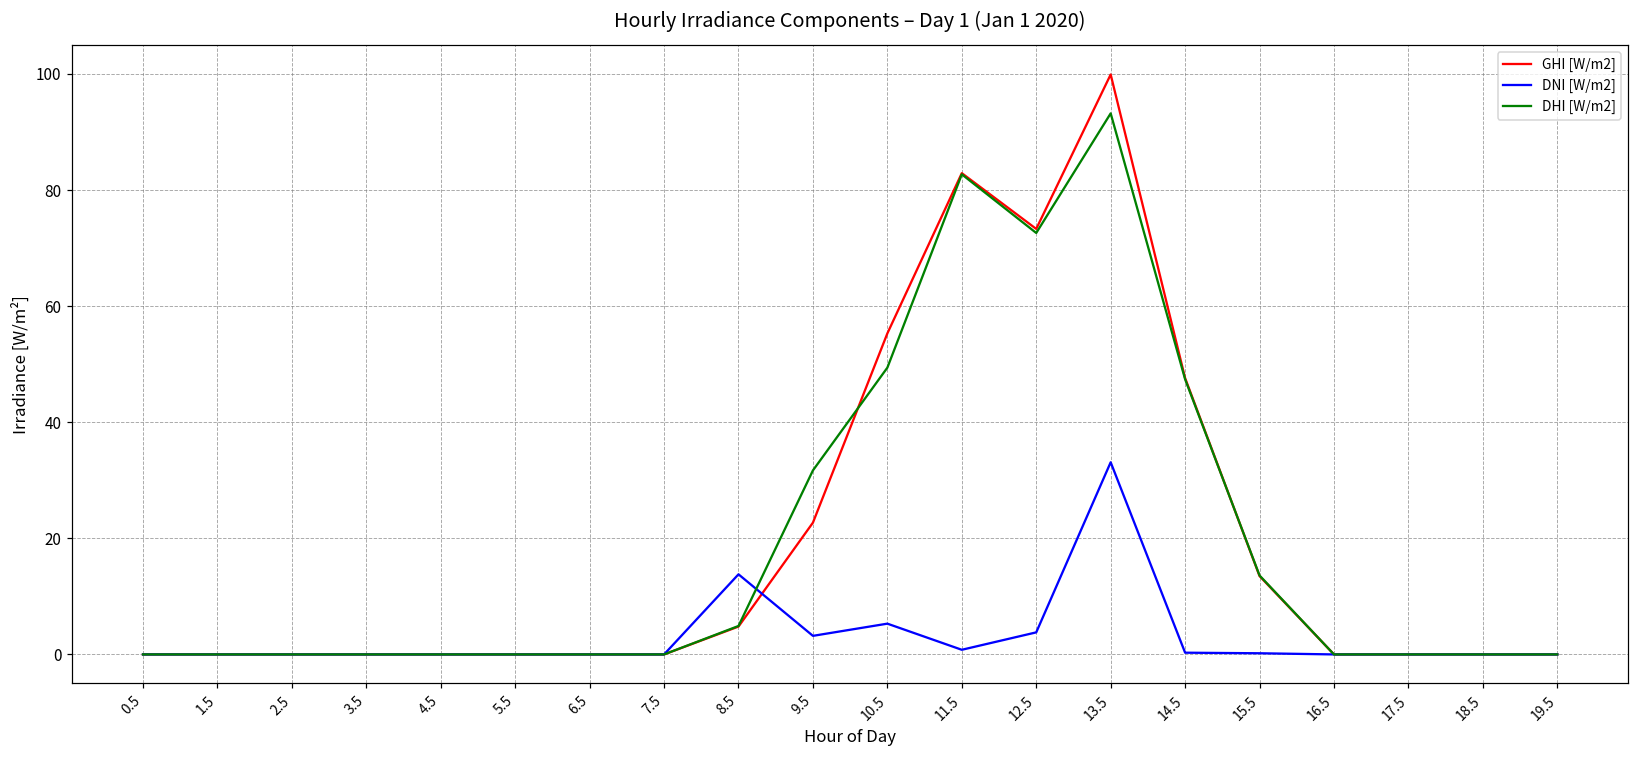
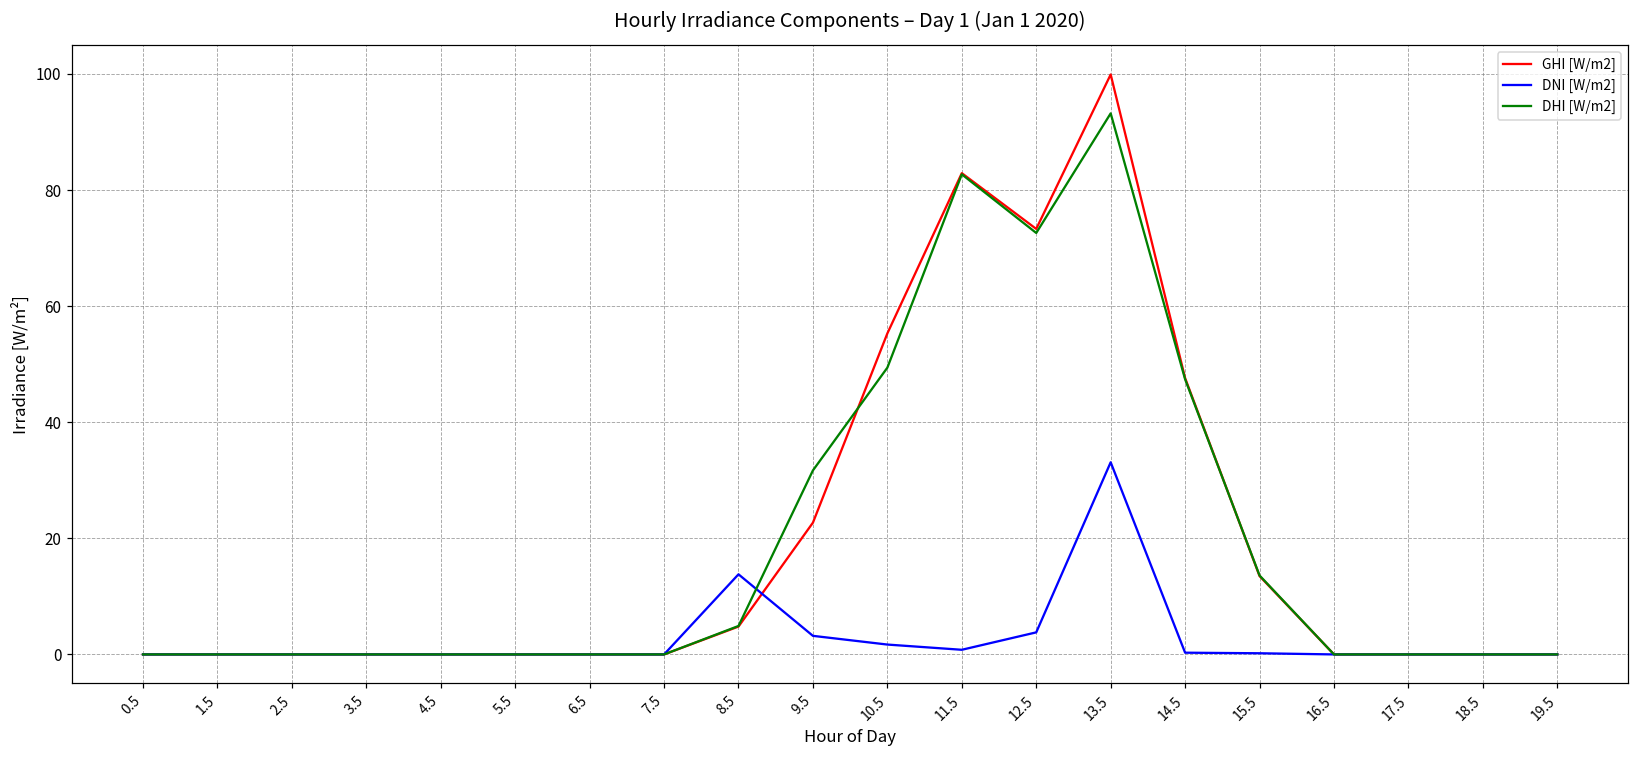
  {
    "GHI [W/m2]": {
      "9.5": 23,
      "10.5": 55,
      "12.5": 73,
      "13.5": 100
    },
    "DNI [W/m2]": {
      "8.5": 14,
      "9.5": 3,
-     "10.5": 5,
+     "10.5": 2,
      "11.5": 1,
      "12.5": 4,
      "13.5": 33,
      "14.5": 0,
      "15.5": 0
    },
    "DHI [W/m2]": {
      "9.5": 32,
      "10.5": 49,
      "12.5": 73,
      "13.5": 93
    }
  }
